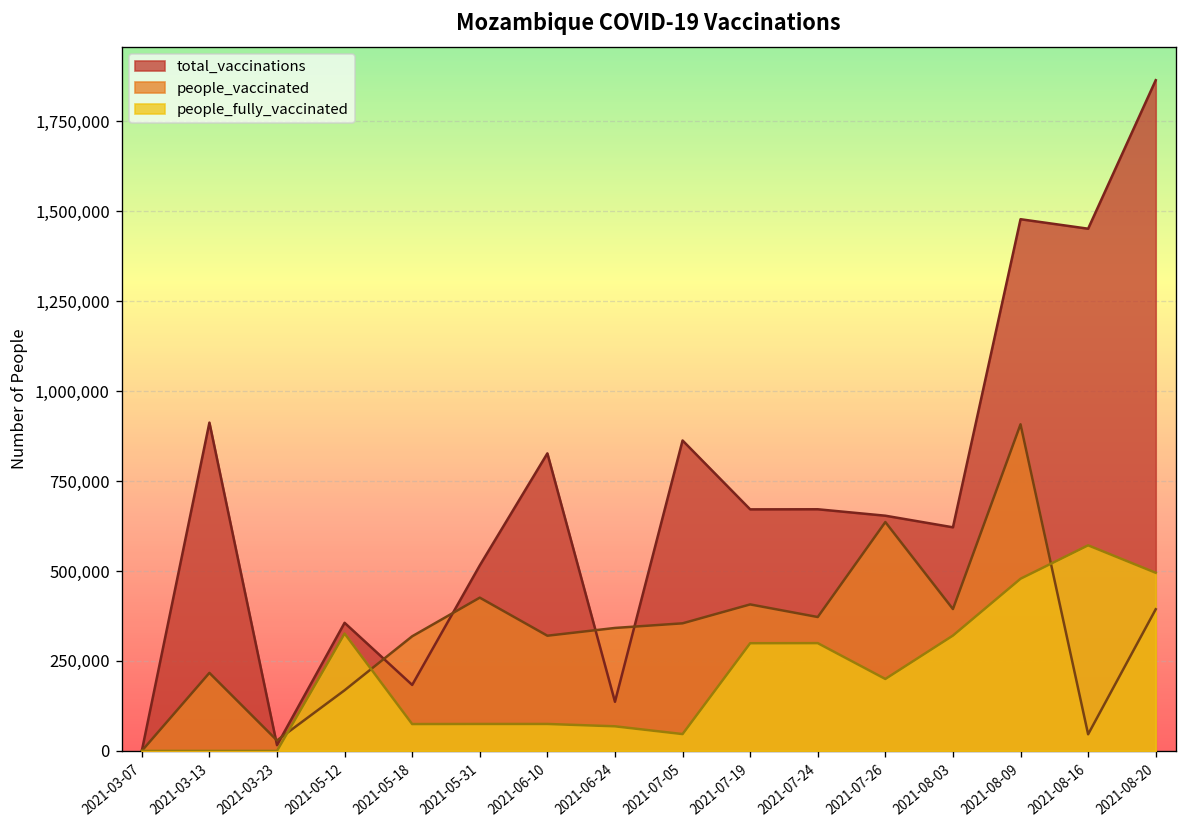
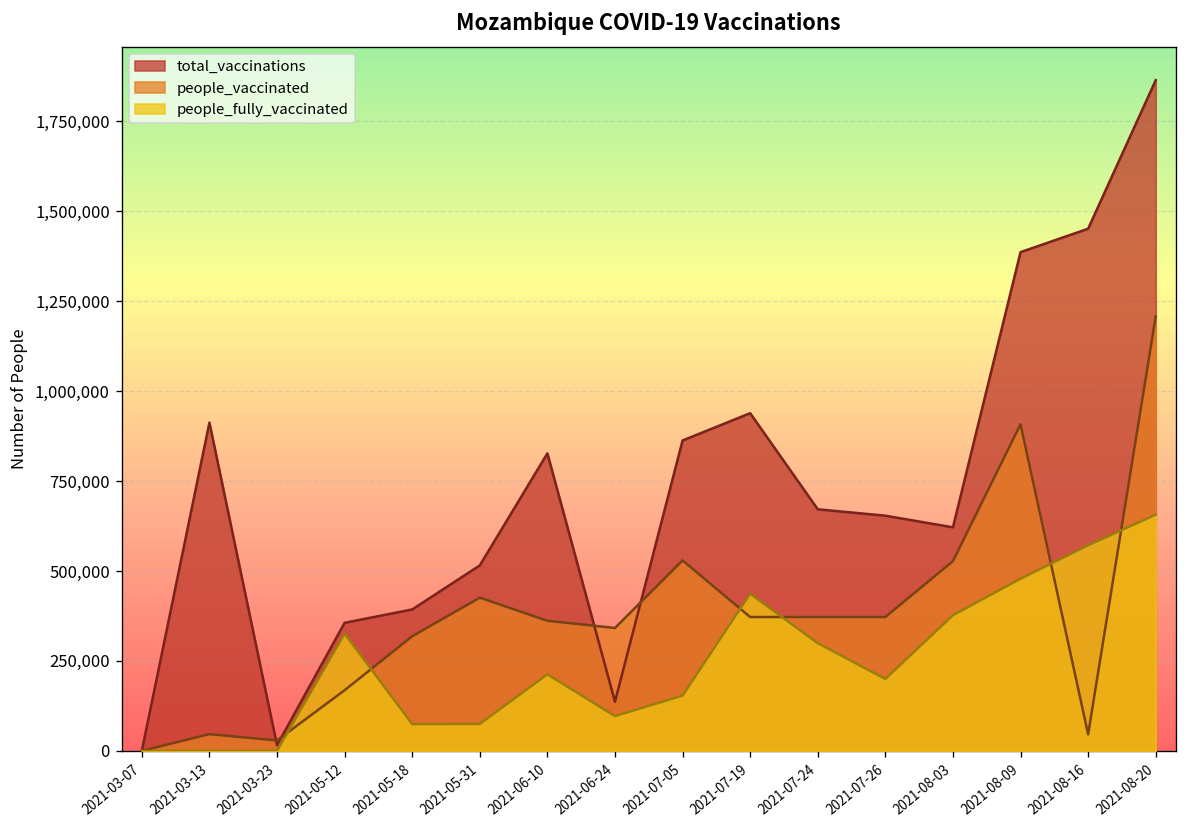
  {
    "total_vaccinations": {
      "2021-03-13": "910,000",
      "2021-03-23": "20,000",
      "2021-05-12": "360,000",
-     "2021-05-18": "180,000",
+     "2021-05-18": "390,000",
      "2021-05-31": "520,000",
      "2021-06-10": "830,000",
      "2021-06-24": "140,000",
      "2021-07-05": "860,000",
-     "2021-07-19": "670,000",
+     "2021-07-19": "940,000",
      "2021-07-24": "670,000",
      "2021-07-26": "650,000",
      "2021-08-03": "620,000",
-     "2021-08-09": "1,480,000",
+     "2021-08-09": "1,390,000",
      "2021-08-16": "1,450,000",
      "2021-08-20": "1,860,000"
    },
    "people_vaccinated": {
-     "2021-03-13": "220,000",
+     "2021-03-13": "50,000",
      "2021-03-23": "30,000",
      "2021-05-12": "170,000",
      "2021-05-18": "320,000",
      "2021-05-31": "430,000",
-     "2021-06-10": "320,000",
+     "2021-06-10": "360,000",
      "2021-06-24": "340,000",
-     "2021-07-05": "350,000",
-     "2021-07-19": "410,000",
+     "2021-07-05": "530,000",
+     "2021-07-19": "370,000",
      "2021-07-24": "370,000",
-     "2021-07-26": "640,000",
-     "2021-08-03": "390,000",
+     "2021-07-26": "370,000",
+     "2021-08-03": "530,000",
      "2021-08-09": "910,000",
      "2021-08-16": "50,000",
-     "2021-08-20": "390,000"
+     "2021-08-20": "1,210,000"
    },
    "people_fully_vaccinated": {
      "2021-03-13": "0",
      "2021-03-23": "0",
      "2021-05-12": "330,000",
      "2021-05-18": "70,000",
      "2021-05-31": "70,000",
-     "2021-06-10": "70,000",
-     "2021-06-24": "70,000",
-     "2021-07-05": "50,000",
-     "2021-07-19": "300,000",
+     "2021-06-10": "210,000",
+     "2021-06-24": "100,000",
+     "2021-07-05": "150,000",
+     "2021-07-19": "440,000",
      "2021-07-24": "300,000",
      "2021-07-26": "200,000",
-     "2021-08-03": "320,000",
+     "2021-08-03": "380,000",
      "2021-08-09": "480,000",
      "2021-08-16": "570,000",
-     "2021-08-20": "500,000"
+     "2021-08-20": "660,000"
    }
  }
